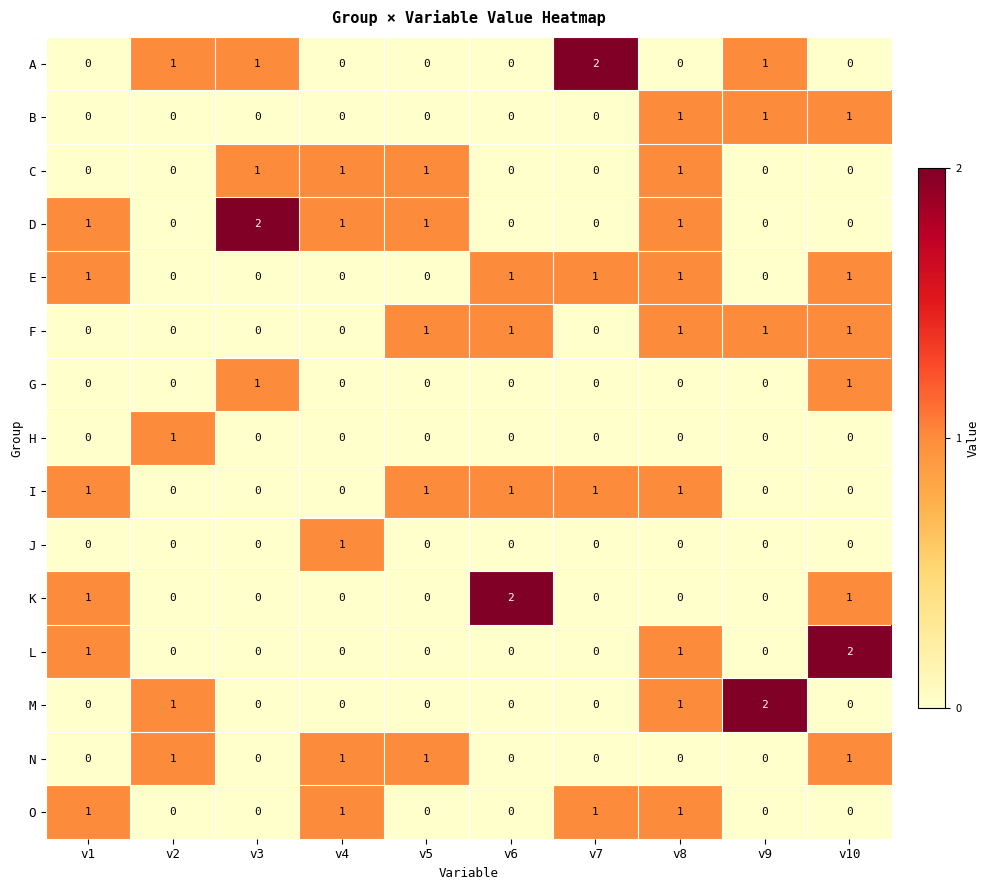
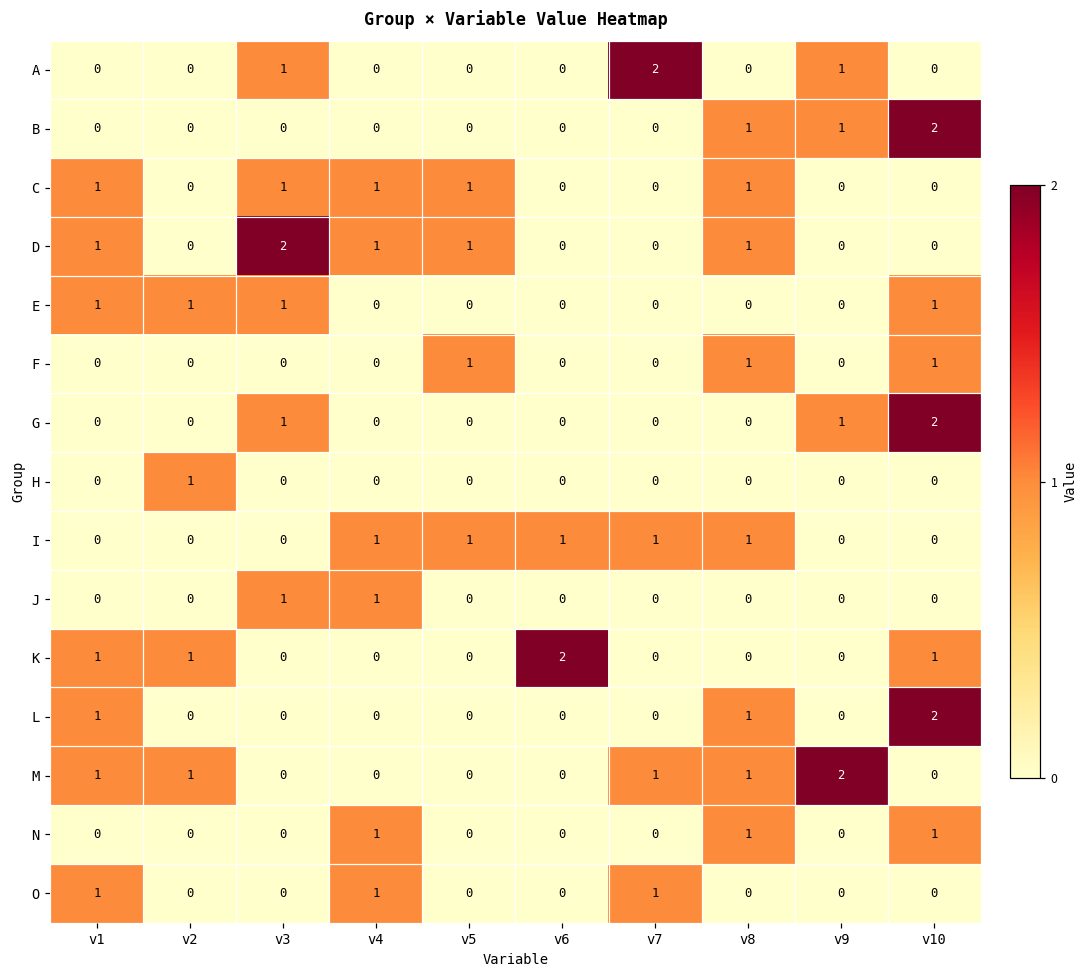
  {
    "A": {
      "v1": 0,
-     "v2": 1,
+     "v2": 0,
      "v3": 1,
      "v4": 0,
      "v5": 0,
      "v6": 0,
      "v7": 2,
      "v8": 0,
      "v9": 1,
      "v10": 0
    },
    "B": {
      "v1": 0,
      "v2": 0,
      "v3": 0,
      "v4": 0,
      "v5": 0,
      "v6": 0,
      "v7": 0,
      "v8": 1,
      "v9": 1,
-     "v10": 1
+     "v10": 2
    },
    "C": {
-     "v1": 0,
+     "v1": 1,
      "v2": 0,
      "v3": 1,
      "v4": 1,
      "v5": 1,
      "v6": 0,
      "v7": 0,
      "v8": 1,
      "v9": 0,
      "v10": 0
    },
    "D": {
      "v1": 1,
      "v2": 0,
      "v3": 2,
      "v4": 1,
      "v5": 1,
      "v6": 0,
      "v7": 0,
      "v8": 1,
      "v9": 0,
      "v10": 0
    },
    "E": {
      "v1": 1,
-     "v2": 0,
-     "v3": 0,
+     "v2": 1,
+     "v3": 1,
      "v4": 0,
      "v5": 0,
-     "v6": 1,
-     "v7": 1,
-     "v8": 1,
+     "v6": 0,
+     "v7": 0,
+     "v8": 0,
      "v9": 0,
      "v10": 1
    },
    "F": {
      "v1": 0,
      "v2": 0,
      "v3": 0,
      "v4": 0,
      "v5": 1,
-     "v6": 1,
+     "v6": 0,
      "v7": 0,
      "v8": 1,
-     "v9": 1,
+     "v9": 0,
      "v10": 1
    },
    "G": {
      "v1": 0,
      "v2": 0,
      "v3": 1,
      "v4": 0,
      "v5": 0,
      "v6": 0,
      "v7": 0,
      "v8": 0,
-     "v9": 0,
-     "v10": 1
+     "v9": 1,
+     "v10": 2
    },
    "H": {
      "v1": 0,
      "v2": 1,
      "v3": 0,
      "v4": 0,
      "v5": 0,
      "v6": 0,
      "v7": 0,
      "v8": 0,
      "v9": 0,
      "v10": 0
    },
    "I": {
-     "v1": 1,
+     "v1": 0,
      "v2": 0,
      "v3": 0,
-     "v4": 0,
+     "v4": 1,
      "v5": 1,
      "v6": 1,
      "v7": 1,
      "v8": 1,
      "v9": 0,
      "v10": 0
    },
    "J": {
      "v1": 0,
      "v2": 0,
-     "v3": 0,
+     "v3": 1,
      "v4": 1,
      "v5": 0,
      "v6": 0,
      "v7": 0,
      "v8": 0,
      "v9": 0,
      "v10": 0
    },
    "K": {
      "v1": 1,
-     "v2": 0,
+     "v2": 1,
      "v3": 0,
      "v4": 0,
      "v5": 0,
      "v6": 2,
      "v7": 0,
      "v8": 0,
      "v9": 0,
      "v10": 1
    },
    "L": {
      "v1": 1,
      "v2": 0,
      "v3": 0,
      "v4": 0,
      "v5": 0,
      "v6": 0,
      "v7": 0,
      "v8": 1,
      "v9": 0,
      "v10": 2
    },
    "M": {
-     "v1": 0,
+     "v1": 1,
      "v2": 1,
      "v3": 0,
      "v4": 0,
      "v5": 0,
      "v6": 0,
-     "v7": 0,
+     "v7": 1,
      "v8": 1,
      "v9": 2,
      "v10": 0
    },
    "N": {
      "v1": 0,
-     "v2": 1,
+     "v2": 0,
      "v3": 0,
      "v4": 1,
-     "v5": 1,
+     "v5": 0,
      "v6": 0,
      "v7": 0,
-     "v8": 0,
+     "v8": 1,
      "v9": 0,
      "v10": 1
    },
    "O": {
      "v1": 1,
      "v2": 0,
      "v3": 0,
      "v4": 1,
      "v5": 0,
      "v6": 0,
      "v7": 1,
-     "v8": 1,
+     "v8": 0,
      "v9": 0,
      "v10": 0
    }
  }
